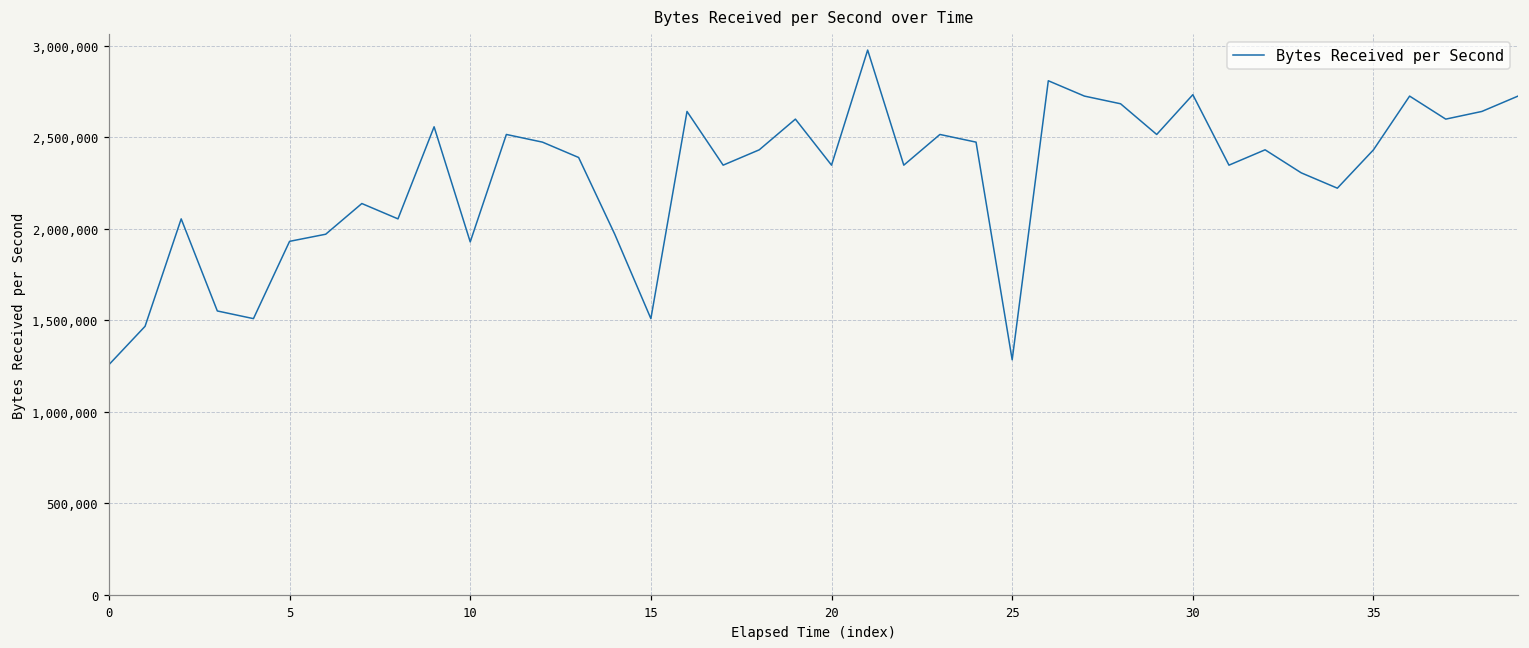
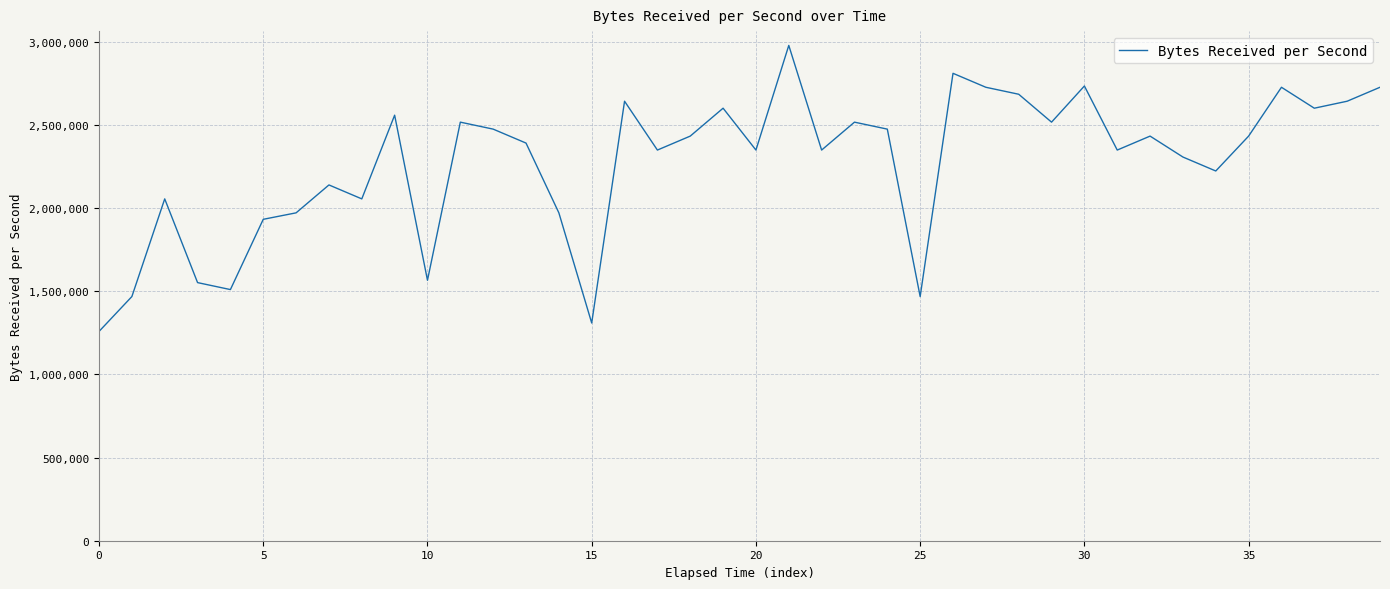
  {
    "0": "1,260,000",
    "5": "1,930,000",
-   "10": "1,930,000",
-   "15": "1,510,000",
+   "10": "1,570,000",
+   "15": "1,310,000",
    "20": "2,350,000",
-   "25": "1,280,000",
+   "25": "1,470,000",
    "30": "2,730,000",
    "35": "2,430,000"
  }
